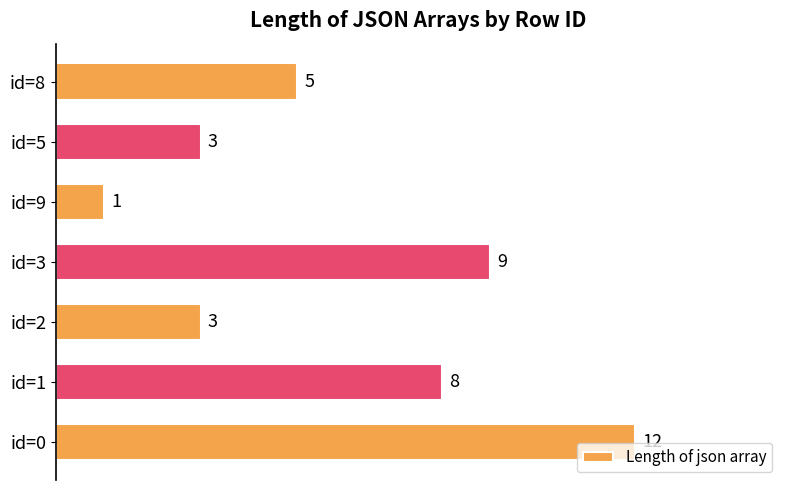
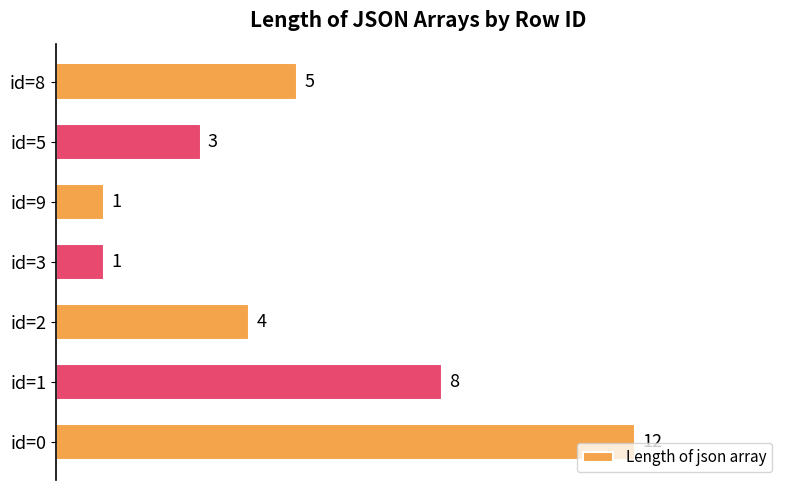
  {
    "id=8": 5,
    "id=5": 3,
    "id=9": 1,
-   "id=3": 9,
-   "id=2": 3,
+   "id=3": 1,
+   "id=2": 4,
    "id=1": 8
  }
